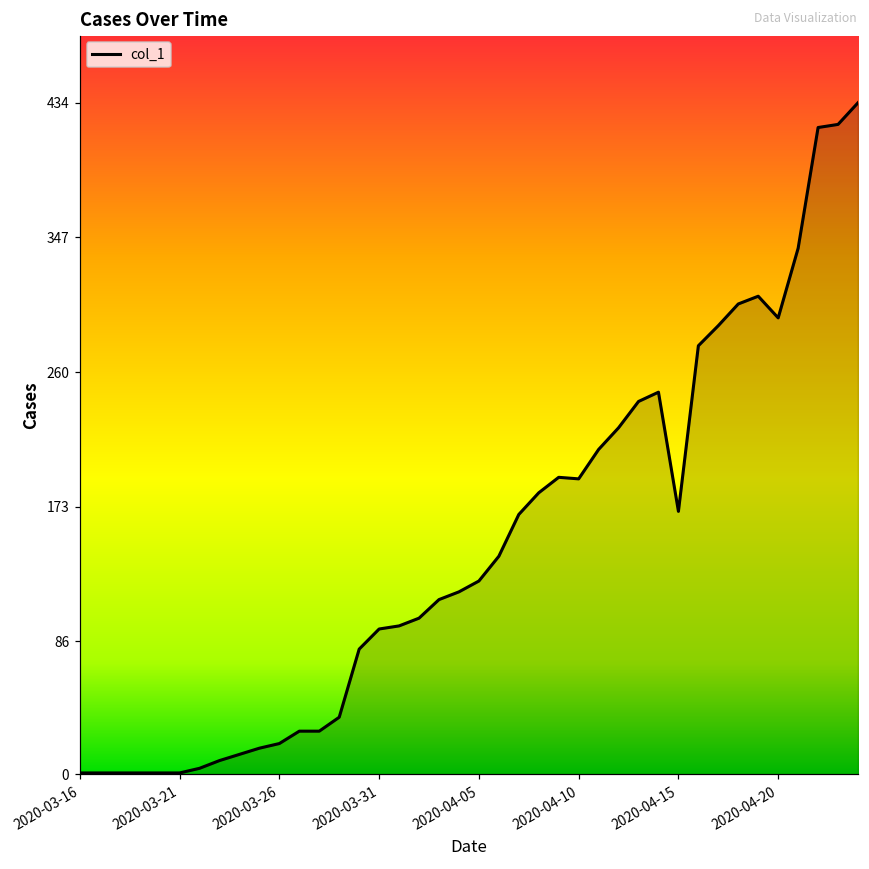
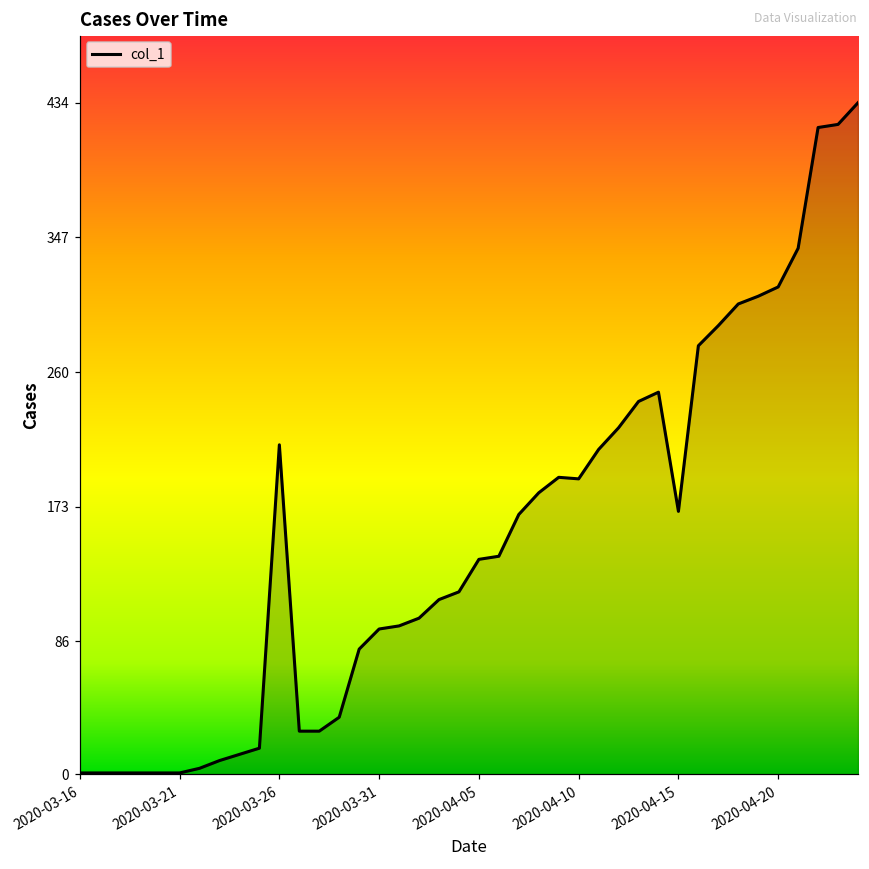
  {
    "2020-03-16": 1,
    "2020-03-21": 1,
-   "2020-03-26": 20,
+   "2020-03-26": 213,
    "2020-03-31": 94,
-   "2020-04-05": 125,
+   "2020-04-05": 139,
    "2020-04-10": 191,
    "2020-04-15": 170,
-   "2020-04-20": 295
+   "2020-04-20": 315
  }
